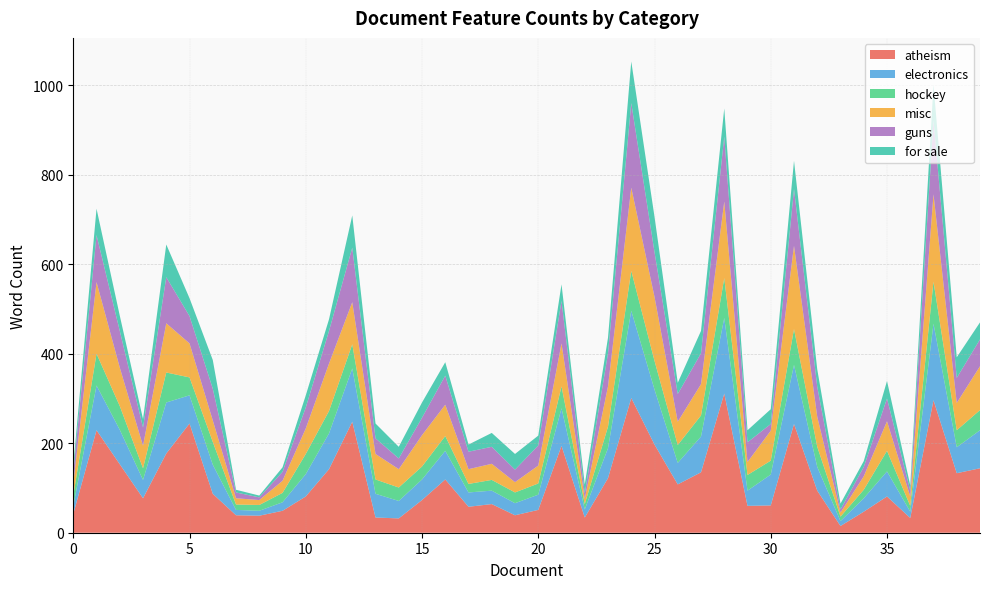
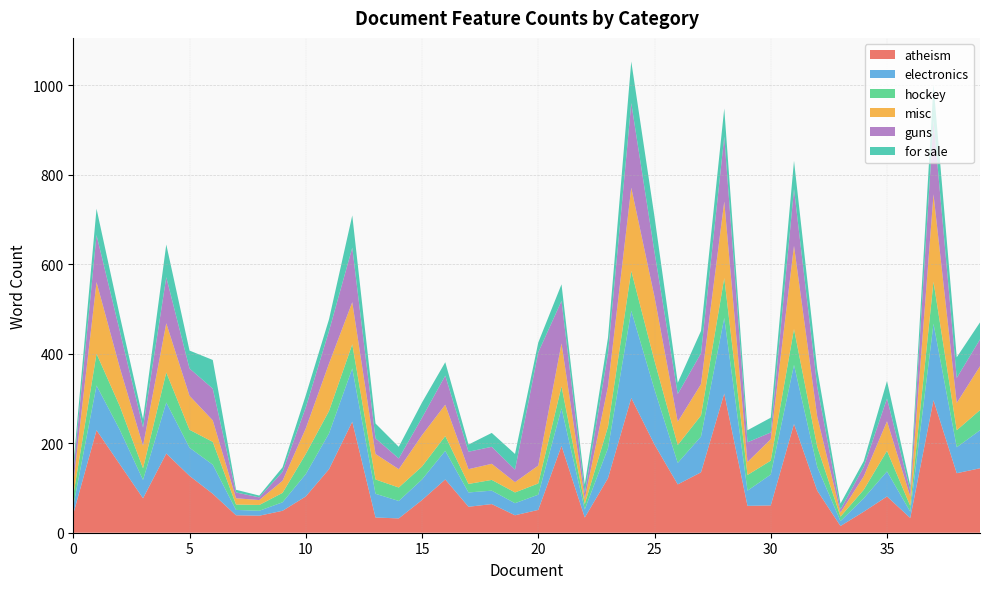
  {
    "atheism": {
      "0": 40,
-     "5": 240,
+     "5": 130,
      "10": 80,
      "15": 70,
      "20": 50,
      "25": 200,
      "30": 60,
      "35": 80
    },
    "electronics": {
      "0": 20,
      "5": 60,
      "10": 50,
      "15": 50,
      "20": 30,
      "25": 120,
      "30": 70,
      "35": 60
    },
    "misc": {
      "0": 30,
      "5": 80,
      "10": 60,
      "15": 70,
      "20": 40,
      "25": 140,
-     "30": 70,
+     "30": 50,
      "35": 70
    },
    "guns": {
      "0": 30,
      "5": 60,
      "10": 50,
      "15": 40,
-     "20": 50,
+     "20": 250,
      "25": 100,
      "30": 20,
      "35": 50
    }
  }
